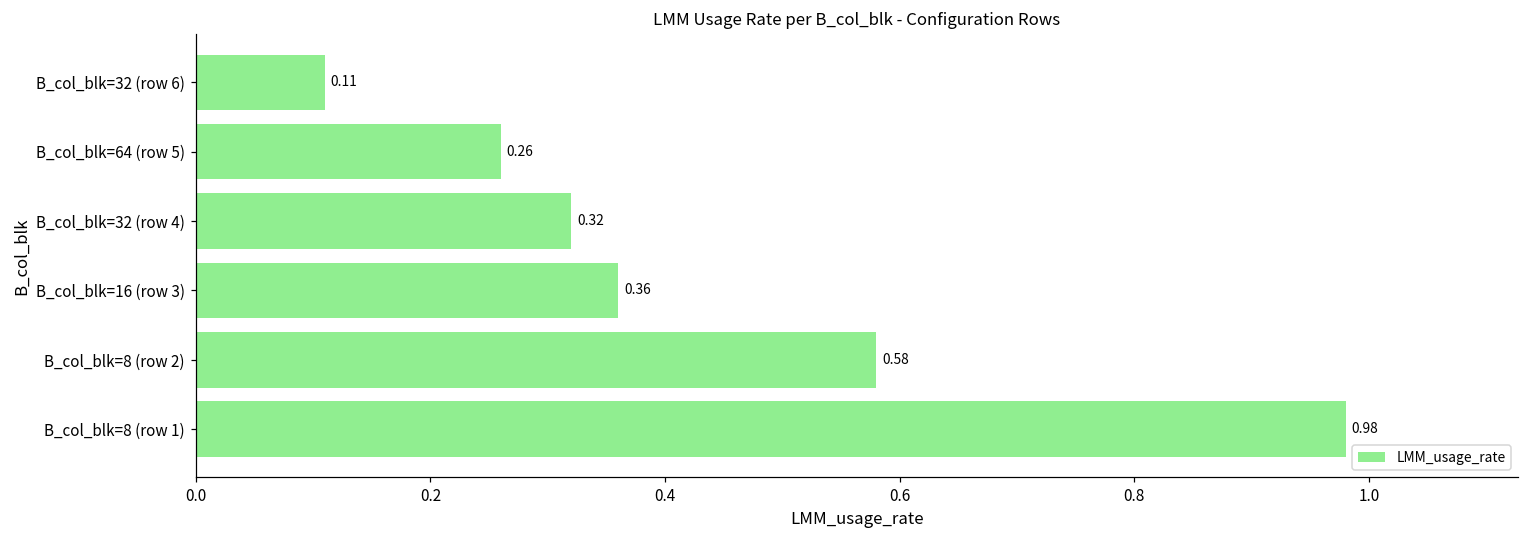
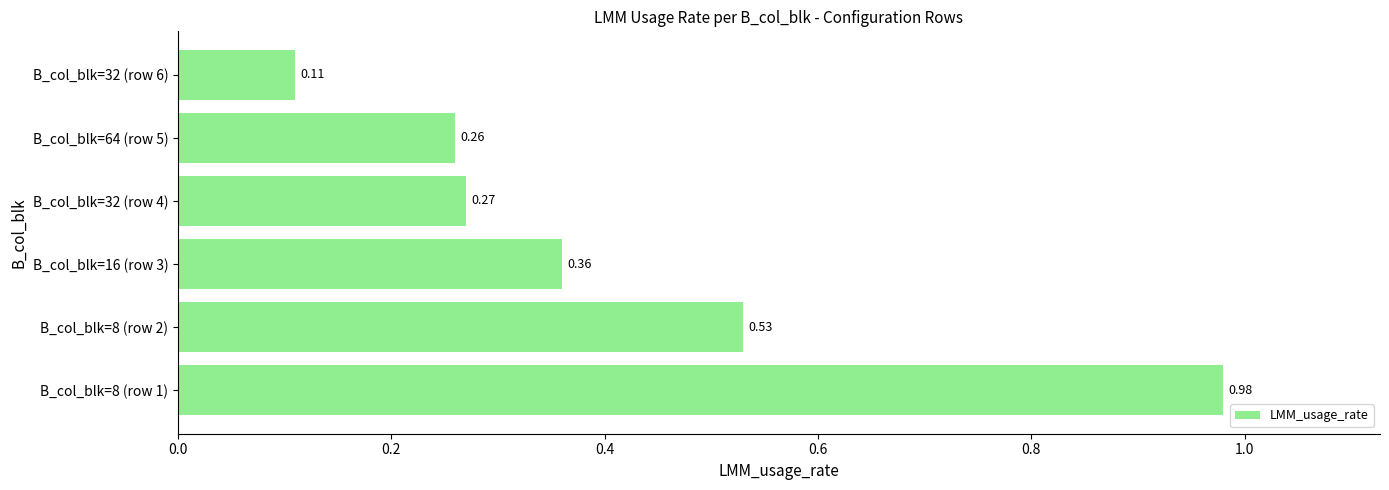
  {
    "B_col_blk=32 (row 6)": 0.11,
    "B_col_blk=64 (row 5)": 0.26,
-   "B_col_blk=32 (row 4)": 0.32,
+   "B_col_blk=32 (row 4)": 0.27,
    "B_col_blk=16 (row 3)": 0.36,
-   "B_col_blk=8 (row 2)": 0.58,
+   "B_col_blk=8 (row 2)": 0.53,
    "B_col_blk=8 (row 1)": 0.98
  }
